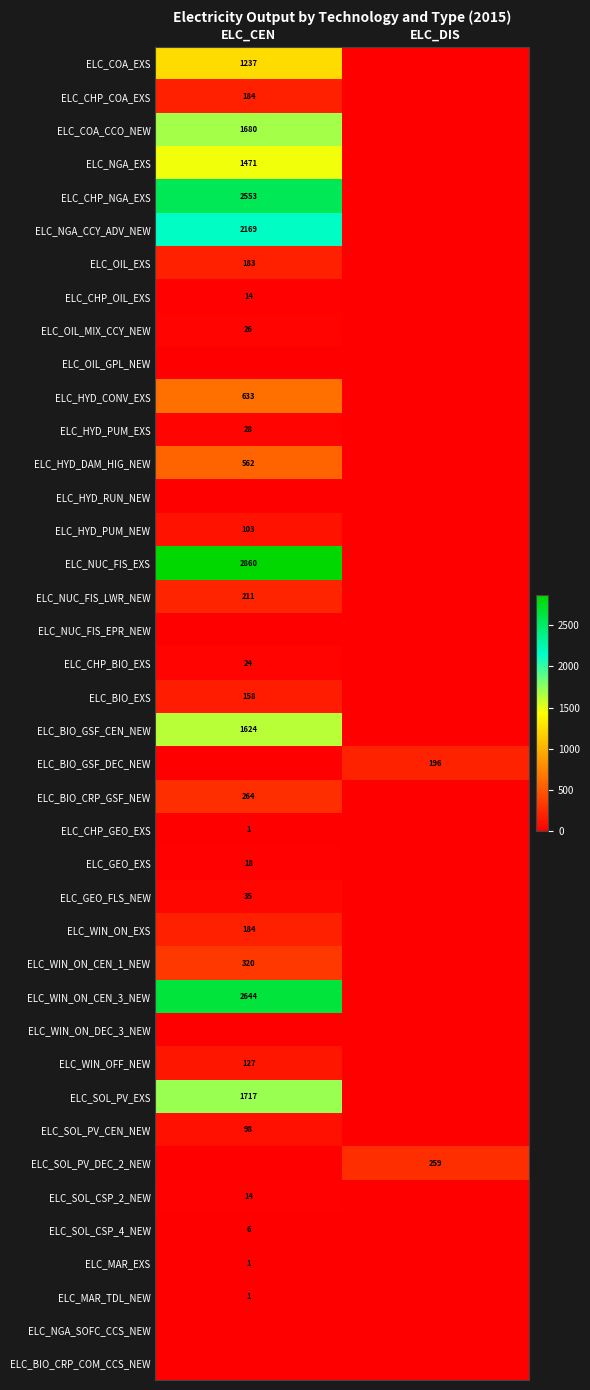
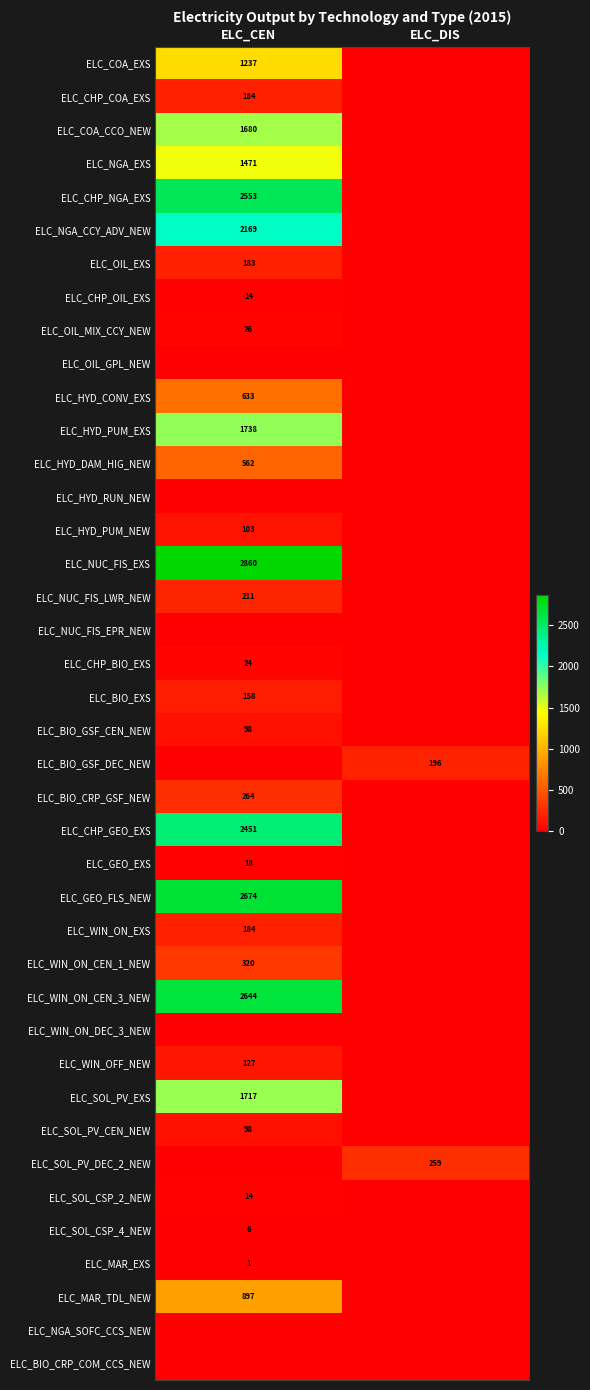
  {
    "ELC_COA_EXS": {
      "ELC_CEN": 1237
    },
    "ELC_CHP_COA_EXS": {
      "ELC_CEN": 184
    },
    "ELC_COA_CCO_NEW": {
      "ELC_CEN": 1680
    },
    "ELC_NGA_EXS": {
      "ELC_CEN": 1471
    },
    "ELC_CHP_NGA_EXS": {
      "ELC_CEN": 2553
    },
    "ELC_NGA_CCY_ADV_NEW": {
      "ELC_CEN": 2169
    },
    "ELC_OIL_EXS": {
      "ELC_CEN": 183
    },
    "ELC_CHP_OIL_EXS": {
      "ELC_CEN": 14
    },
    "ELC_OIL_MIX_CCY_NEW": {
      "ELC_CEN": 26
    },
    "ELC_HYD_CONV_EXS": {
      "ELC_CEN": 633
    },
    "ELC_HYD_PUM_EXS": {
-     "ELC_CEN": 28
+     "ELC_CEN": 1738
    },
    "ELC_HYD_DAM_HIG_NEW": {
      "ELC_CEN": 562
    },
    "ELC_HYD_PUM_NEW": {
      "ELC_CEN": 103
    },
    "ELC_NUC_FIS_EXS": {
      "ELC_CEN": 2860
    },
    "ELC_NUC_FIS_LWR_NEW": {
      "ELC_CEN": 211
    },
    "ELC_CHP_BIO_EXS": {
      "ELC_CEN": 24
    },
    "ELC_BIO_EXS": {
      "ELC_CEN": 158
    },
    "ELC_BIO_GSF_CEN_NEW": {
-     "ELC_CEN": 1624
+     "ELC_CEN": 98
    },
    "ELC_BIO_GSF_DEC_NEW": {
      "ELC_DIS": 196
    },
    "ELC_BIO_CRP_GSF_NEW": {
      "ELC_CEN": 264
    },
    "ELC_CHP_GEO_EXS": {
-     "ELC_CEN": 1
+     "ELC_CEN": 2451
    },
    "ELC_GEO_EXS": {
      "ELC_CEN": 18
    },
    "ELC_GEO_FLS_NEW": {
-     "ELC_CEN": 35
+     "ELC_CEN": 2674
    },
    "ELC_WIN_ON_EXS": {
      "ELC_CEN": 184
    },
    "ELC_WIN_ON_CEN_1_NEW": {
      "ELC_CEN": 320
    },
    "ELC_WIN_ON_CEN_3_NEW": {
      "ELC_CEN": 2644
    },
    "ELC_WIN_OFF_NEW": {
      "ELC_CEN": 127
    },
    "ELC_SOL_PV_EXS": {
      "ELC_CEN": 1717
    },
    "ELC_SOL_PV_CEN_NEW": {
      "ELC_CEN": 98
    },
    "ELC_SOL_PV_DEC_2_NEW": {
      "ELC_DIS": 259
    },
    "ELC_SOL_CSP_2_NEW": {
      "ELC_CEN": 14
    },
    "ELC_SOL_CSP_4_NEW": {
      "ELC_CEN": 6
    },
    "ELC_MAR_EXS": {
      "ELC_CEN": 1
    },
    "ELC_MAR_TDL_NEW": {
-     "ELC_CEN": 1
+     "ELC_CEN": 897
    }
  }
